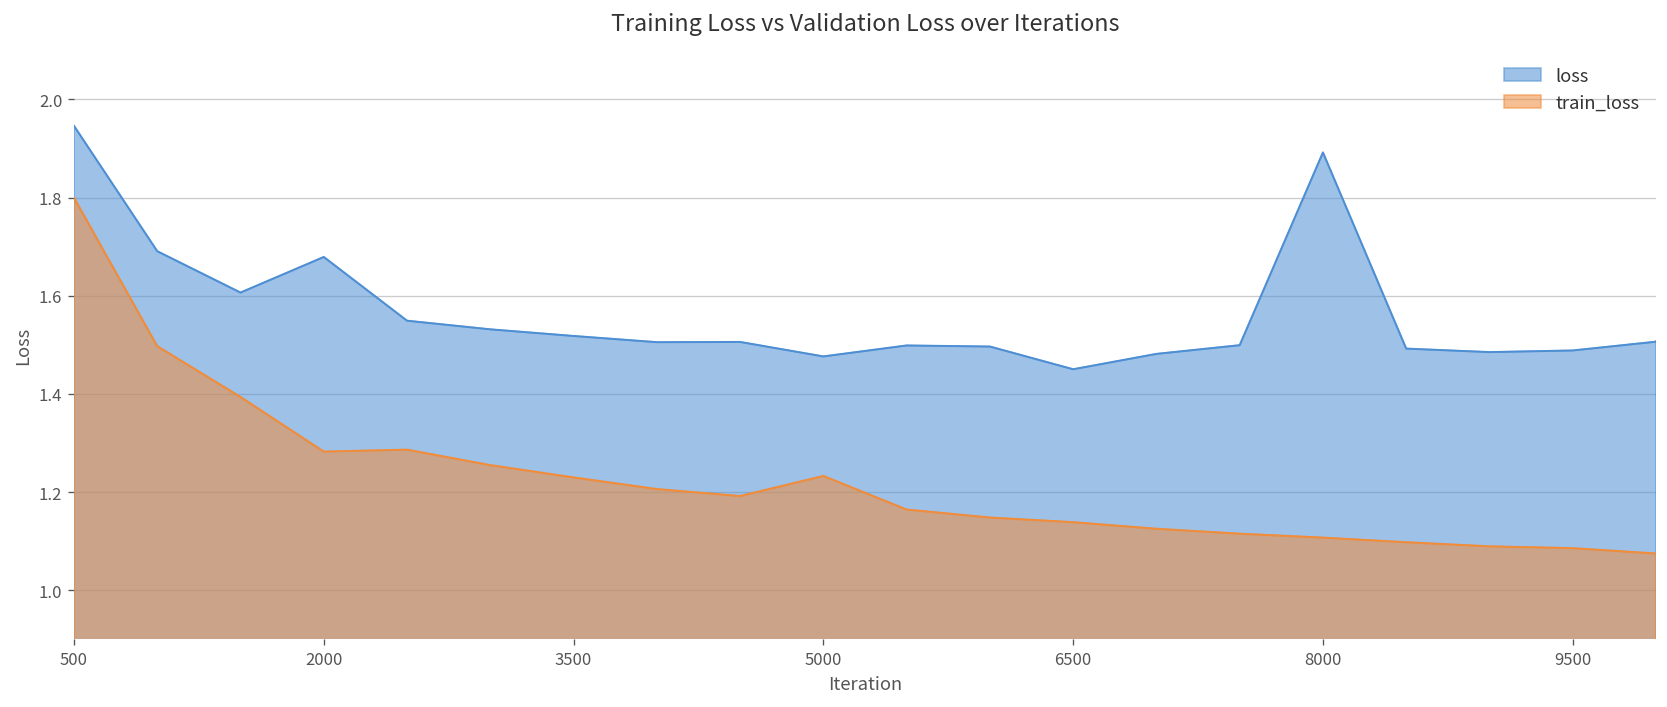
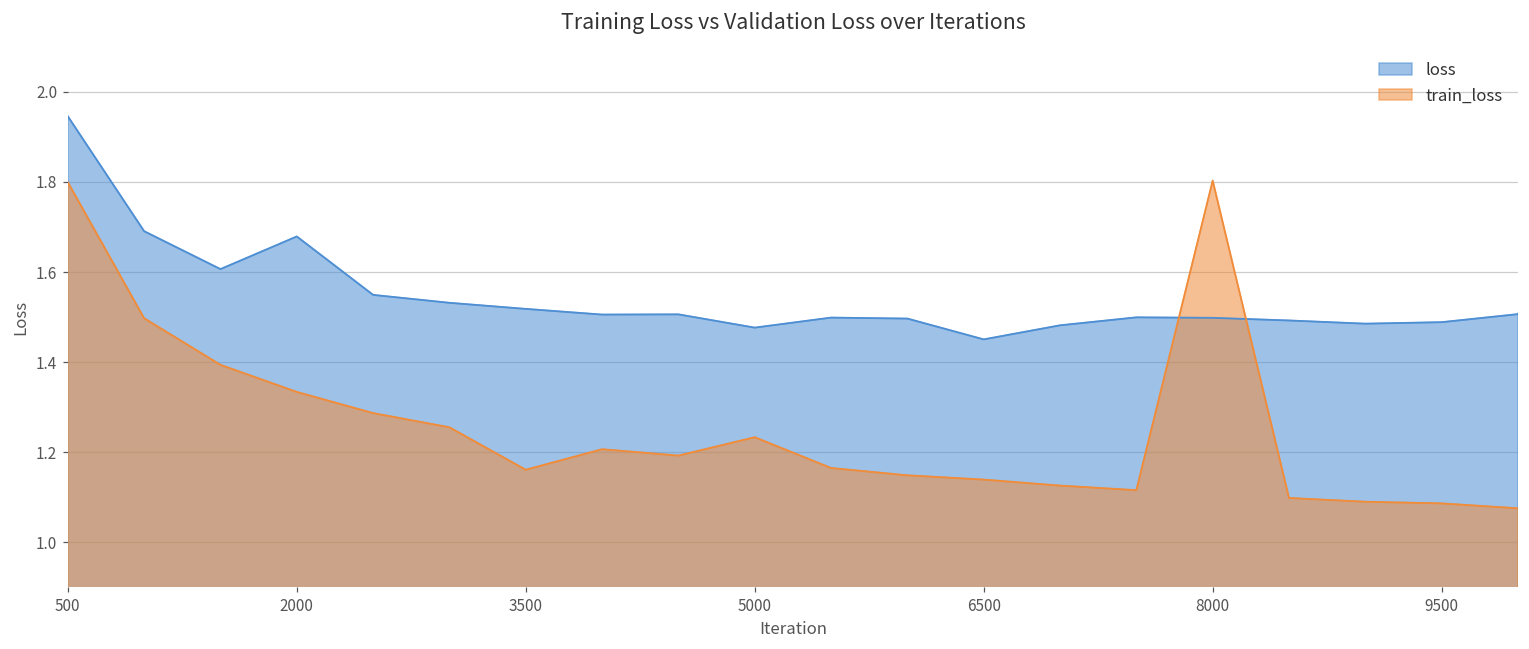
  {
    "loss": {
      "500": 1.95,
      "2000": 1.68,
      "3500": 1.52,
      "5000": 1.48,
      "6500": 1.45,
-     "8000": 1.89,
+     "8000": 1.50,
      "9500": 1.49
    },
    "train_loss": {
      "500": 1.80,
-     "2000": 1.28,
-     "3500": 1.23,
+     "2000": 1.33,
+     "3500": 1.16,
      "5000": 1.23,
      "6500": 1.14,
-     "8000": 1.11,
+     "8000": 1.80,
      "9500": 1.09
    }
  }
